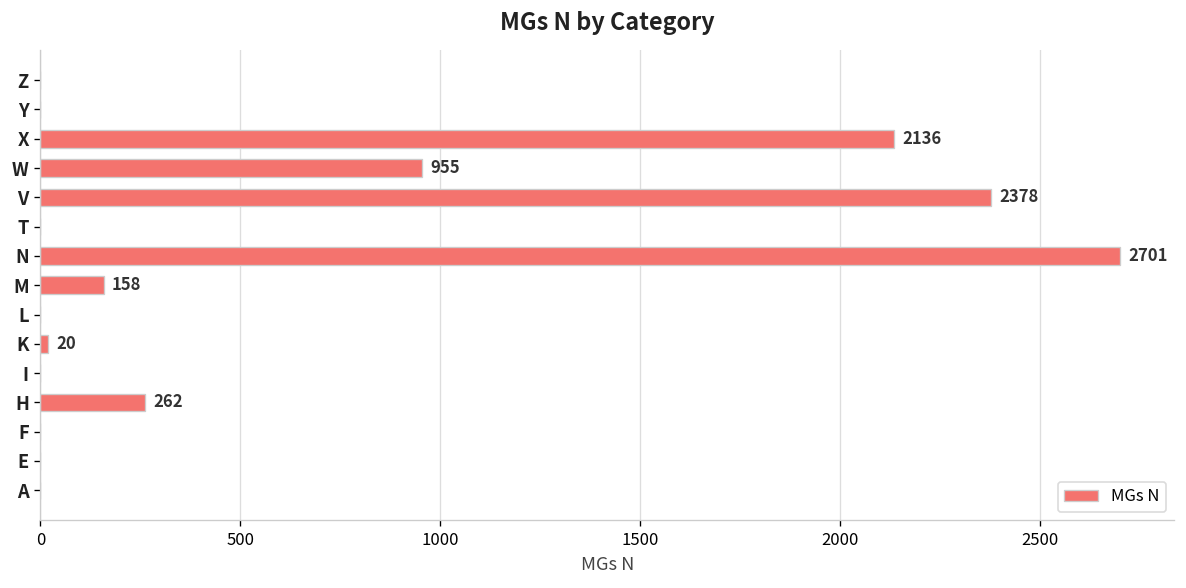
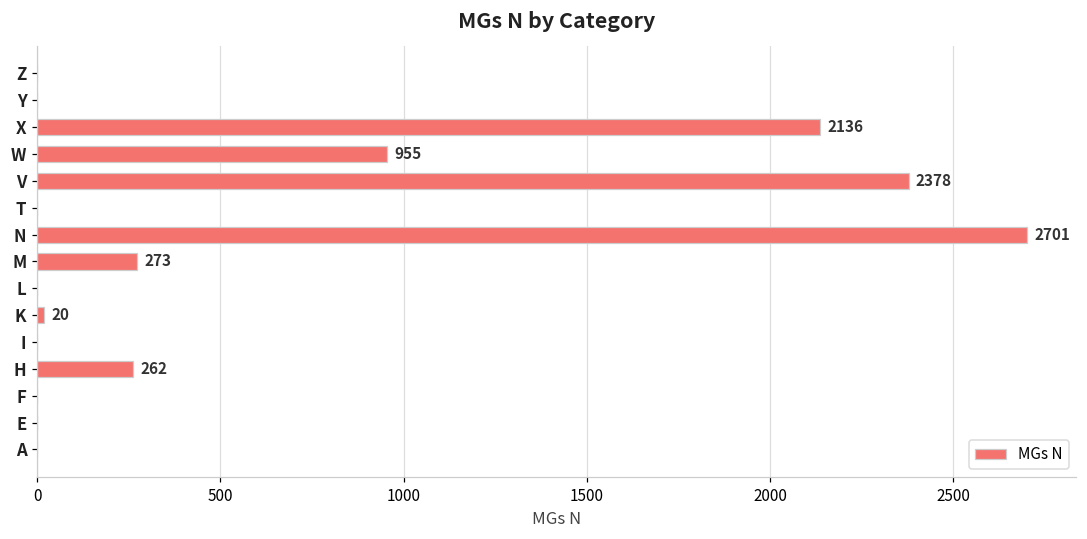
  {
    "X": 2136,
    "W": 955,
    "V": 2378,
    "N": 2701,
-   "M": 158,
+   "M": 273,
    "K": 20,
    "H": 262
  }
